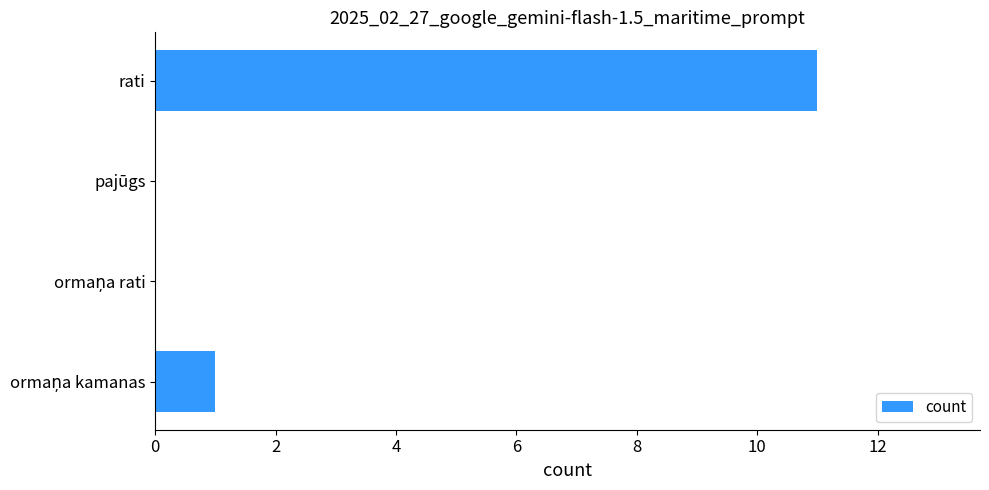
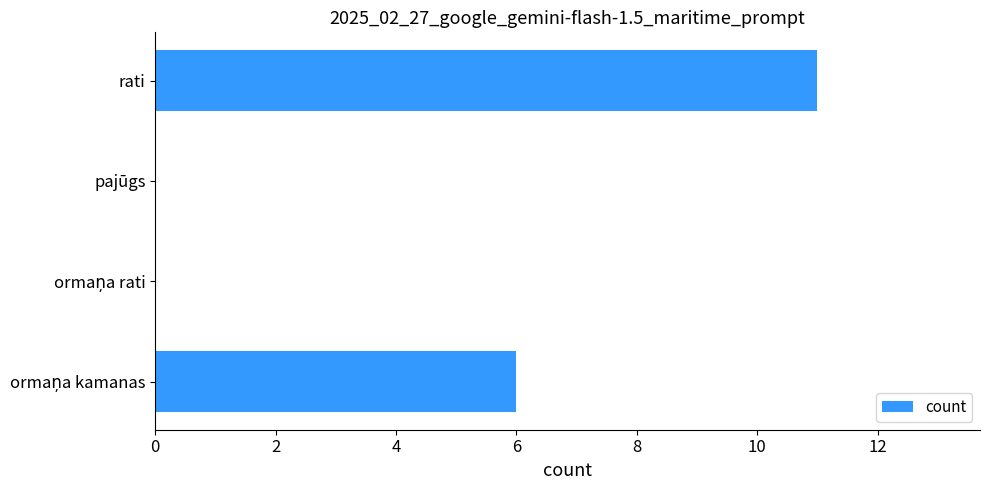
  {
    "rati": 11,
    "pajūgs": 0,
    "ormaņa rati": 0,
-   "ormaņa kamanas": 1
+   "ormaņa kamanas": 6
  }
